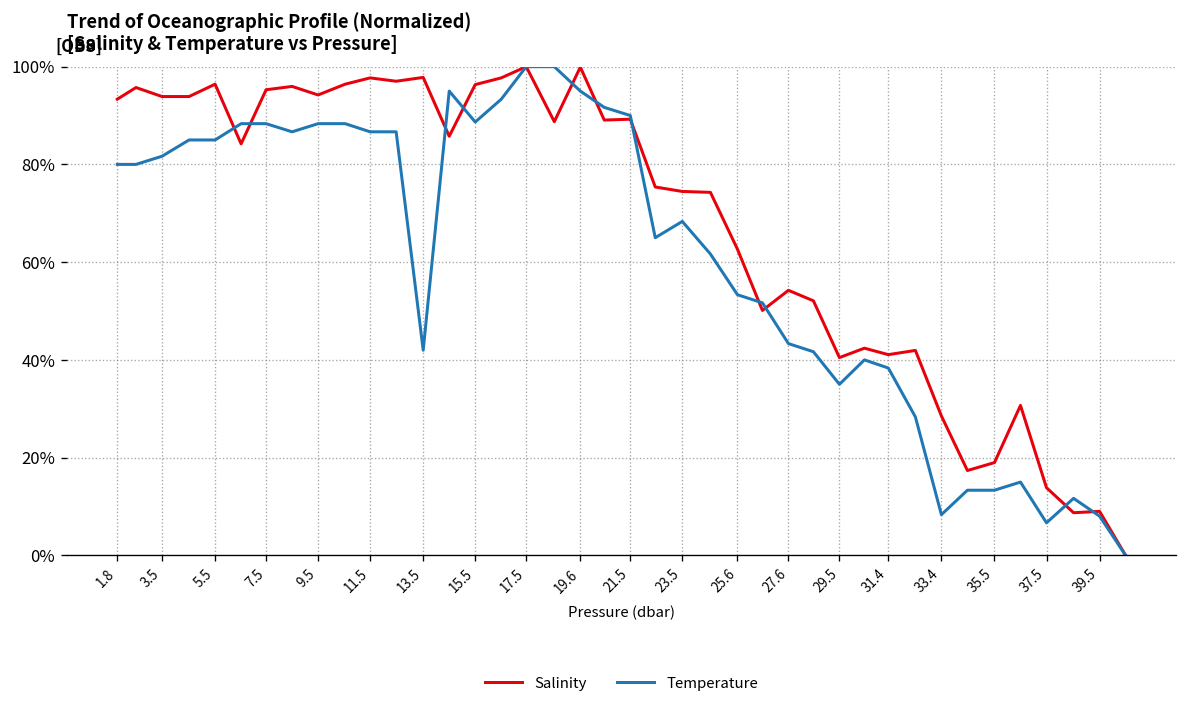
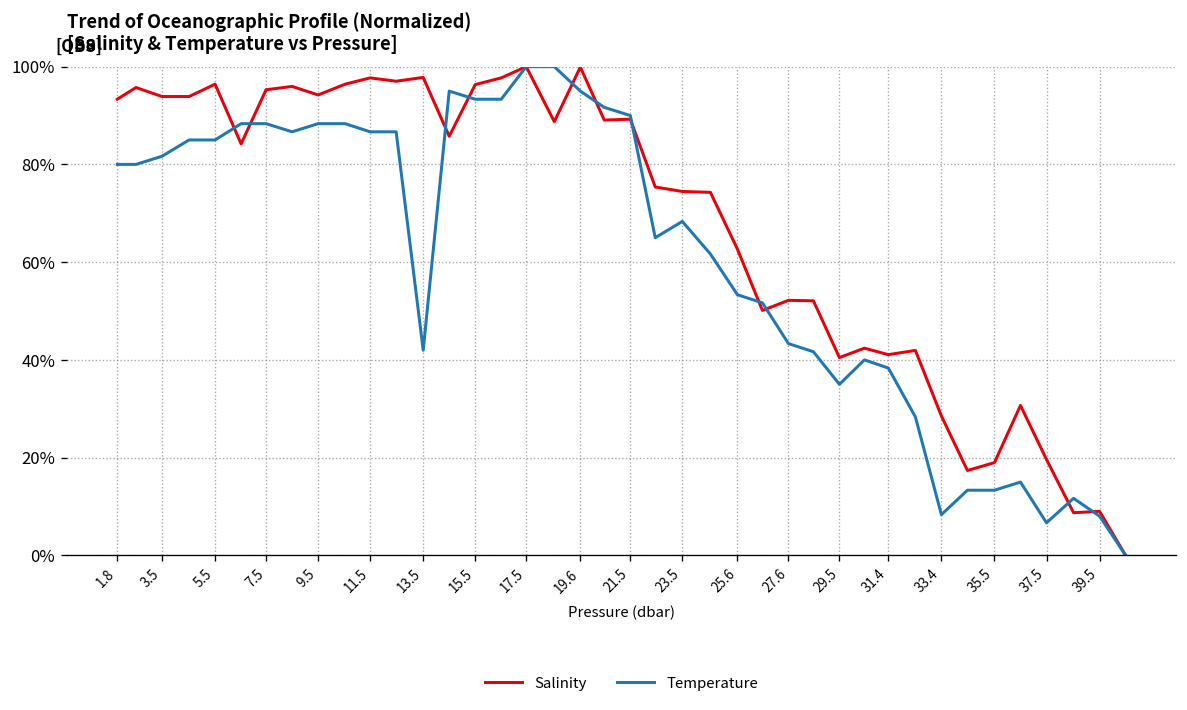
  {
    "Salinity": {
      "1.8": "93%",
      "3.5": "94%",
      "5.5": "96%",
      "7.5": "95%",
      "9.5": "94%",
      "11.5": "98%",
      "13.5": "98%",
      "15.5": "96%",
      "19.6": "100%",
      "21.5": "89%",
      "23.5": "74%",
      "25.6": "63%",
-     "27.6": "54%",
+     "27.6": "52%",
      "29.5": "40%",
      "31.4": "41%",
      "33.4": "29%",
      "35.5": "19%",
-     "37.5": "14%",
+     "37.5": "20%",
      "39.5": "9%"
    },
    "Temperature": {
      "1.8": "80%",
      "3.5": "82%",
      "5.5": "85%",
      "7.5": "88%",
      "9.5": "88%",
      "11.5": "87%",
      "13.5": "42%",
-     "15.5": "89%",
+     "15.5": "93%",
      "19.6": "95%",
      "21.5": "90%",
      "23.5": "68%",
      "25.6": "53%",
      "27.6": "43%",
      "29.5": "35%",
      "31.4": "38%",
      "33.4": "8%",
      "35.5": "13%",
      "37.5": "7%",
      "39.5": "8%"
    }
  }
